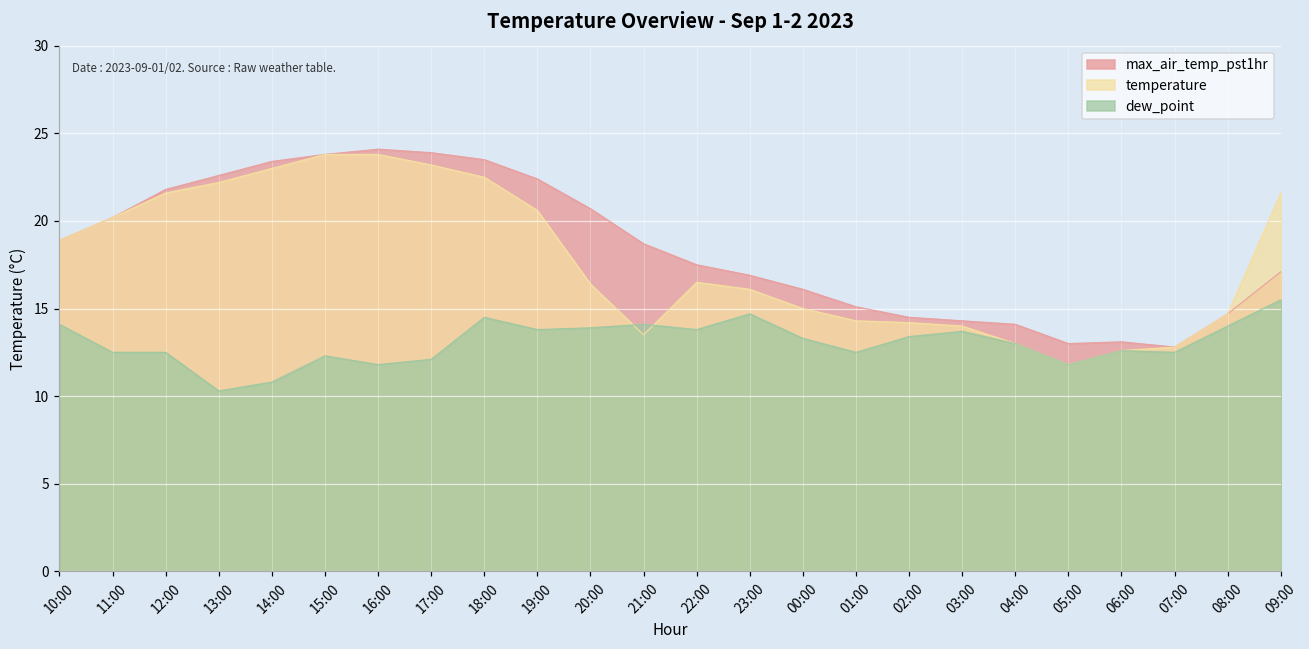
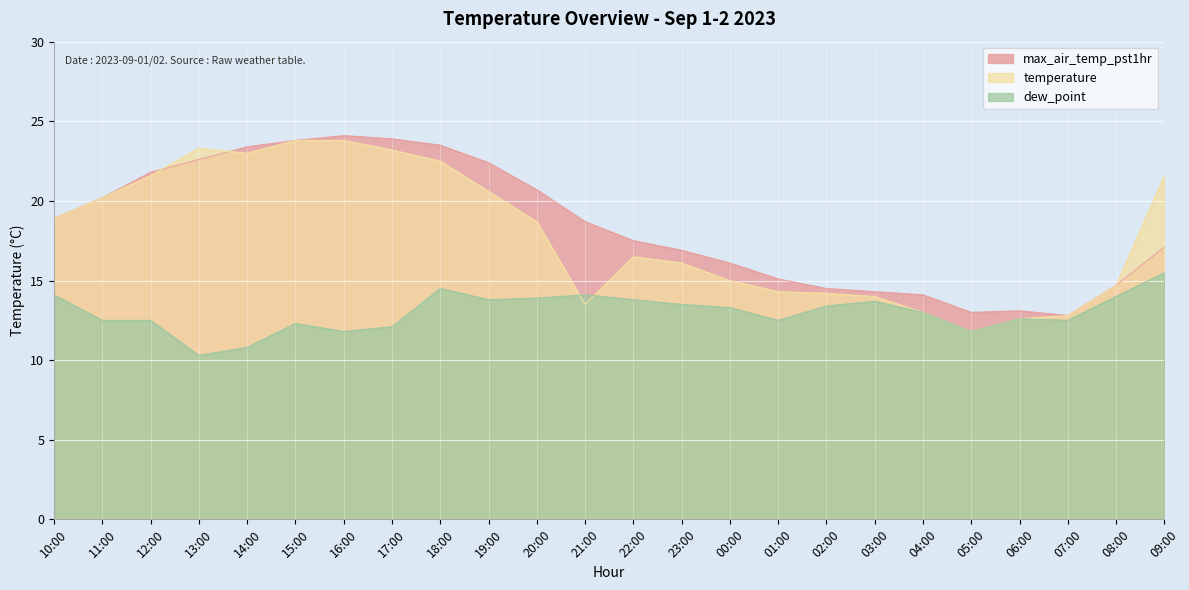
  {
    "max_air_temp_pst1hr": {
      "12:00": 21.8,
      "13:00": 22.6,
      "14:00": 23.4,
      "16:00": 24.1,
      "17:00": 23.9,
      "18:00": 23.5,
      "19:00": 22.4,
      "20:00": 20.7,
      "21:00": 18.7,
      "22:00": 17.5,
      "23:00": 16.9,
      "00:00": 16.1,
      "01:00": 15.1,
      "02:00": 14.5,
      "03:00": 14.3,
      "04:00": 14.1,
      "05:00": 13.0,
      "06:00": 13.1,
      "09:00": 17.1
    },
    "temperature": {
      "12:00": 21.6,
-     "13:00": 22.2,
+     "13:00": 23.3,
      "14:00": 23.0,
      "16:00": 23.8,
      "17:00": 23.2,
      "18:00": 22.5,
      "19:00": 20.6,
-     "20:00": 16.4,
+     "20:00": 18.7,
      "21:00": 13.5,
      "22:00": 16.5,
      "23:00": 16.1,
      "00:00": 15.0,
      "01:00": 14.3,
      "02:00": 14.2,
      "03:00": 14.0,
      "09:00": 21.6
    },
    "dew_point": {
      "10:00": 14.1,
      "11:00": 12.5,
      "12:00": 12.5,
      "13:00": 10.3,
      "14:00": 10.8,
      "15:00": 12.3,
      "16:00": 11.8,
      "17:00": 12.1,
      "18:00": 14.5,
      "19:00": 13.8,
      "20:00": 13.9,
      "21:00": 14.1,
      "22:00": 13.8,
-     "23:00": 14.7,
+     "23:00": 13.5,
      "00:00": 13.3,
      "01:00": 12.5,
      "02:00": 13.4,
      "03:00": 13.7,
      "07:00": 12.5,
      "08:00": 14.0,
      "09:00": 15.5
    }
  }
